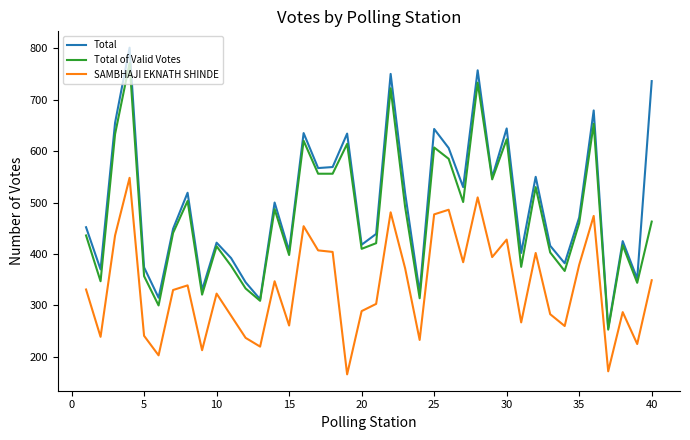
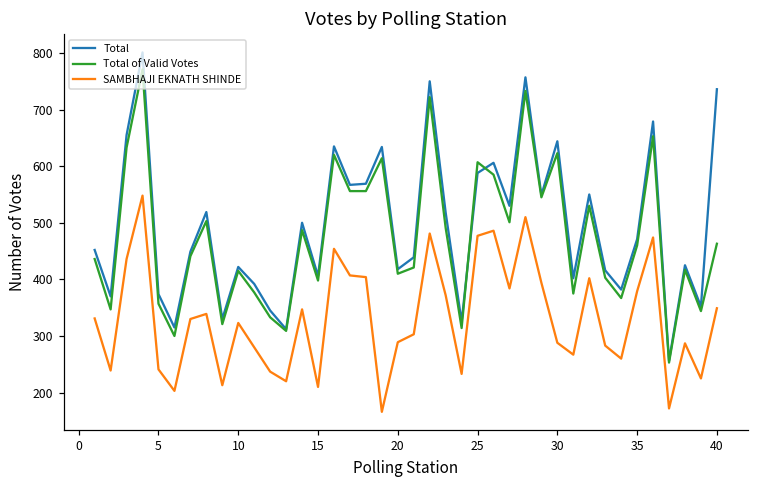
  {
    "Total": {
      "5": 370,
      "10": 420,
      "15": 410,
      "20": 420,
-     "25": 640,
+     "25": 590,
      "30": 640,
      "35": 470,
      "40": 740
    },
    "Total of Valid Votes": {
      "5": 360,
      "10": 420,
      "15": 400,
      "20": 410,
      "25": 610,
      "30": 620,
      "35": 460,
      "40": 460
    },
    "SAMBHAJI EKNATH SHINDE": {
      "5": 240,
      "10": 320,
-     "15": 260,
+     "15": 210,
      "20": 290,
      "25": 480,
-     "30": 430,
+     "30": 290,
      "35": 380,
      "40": 350
    }
  }
